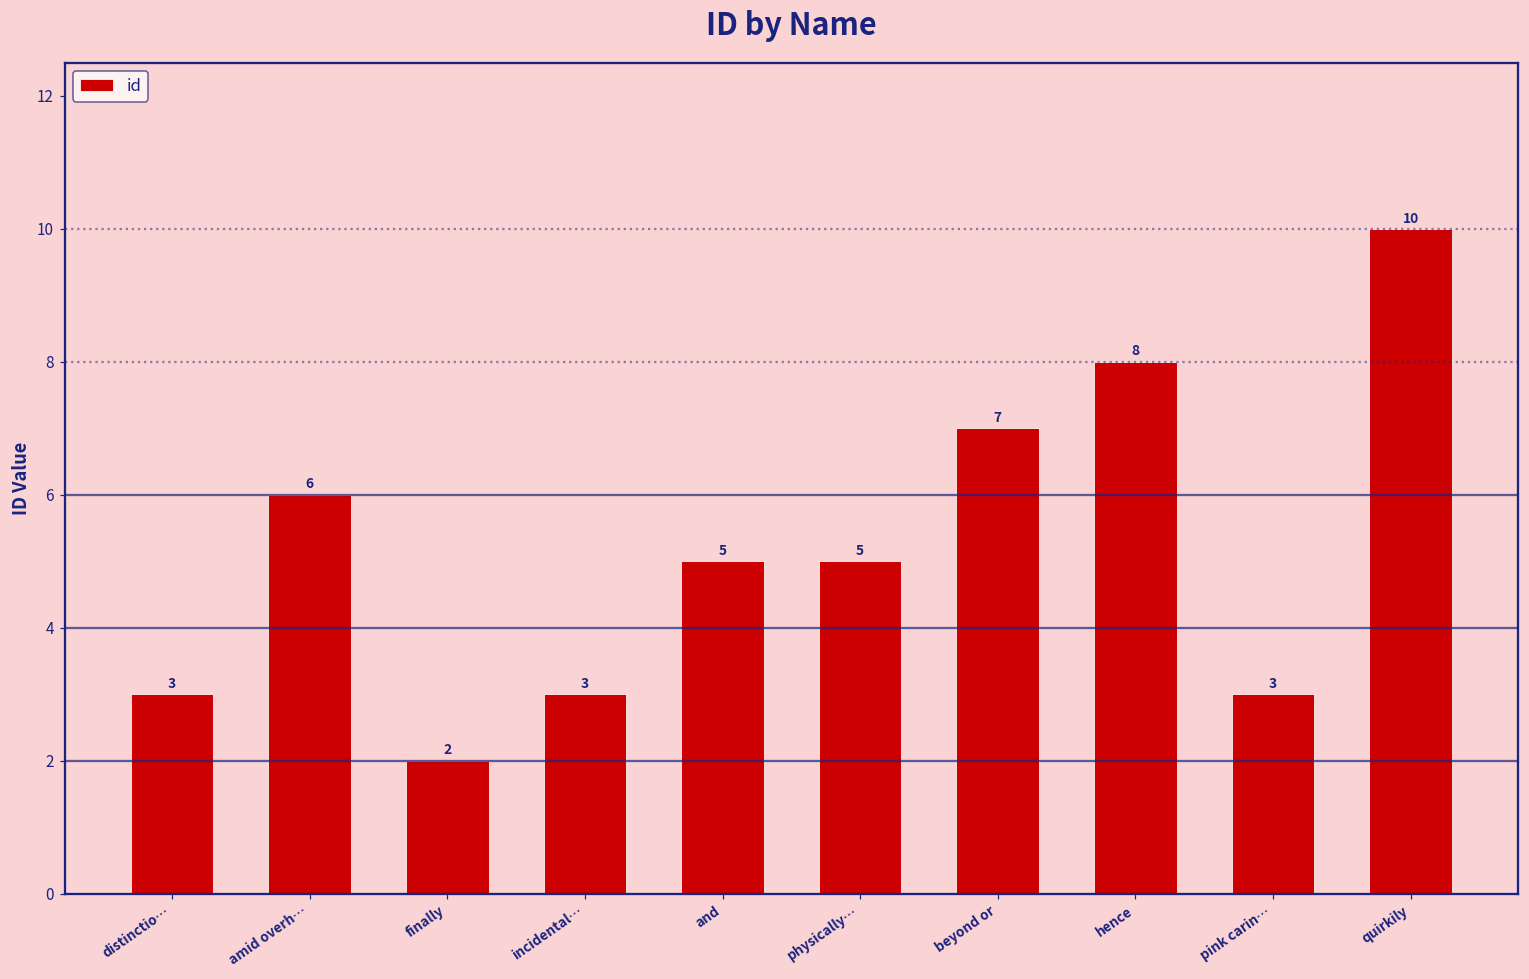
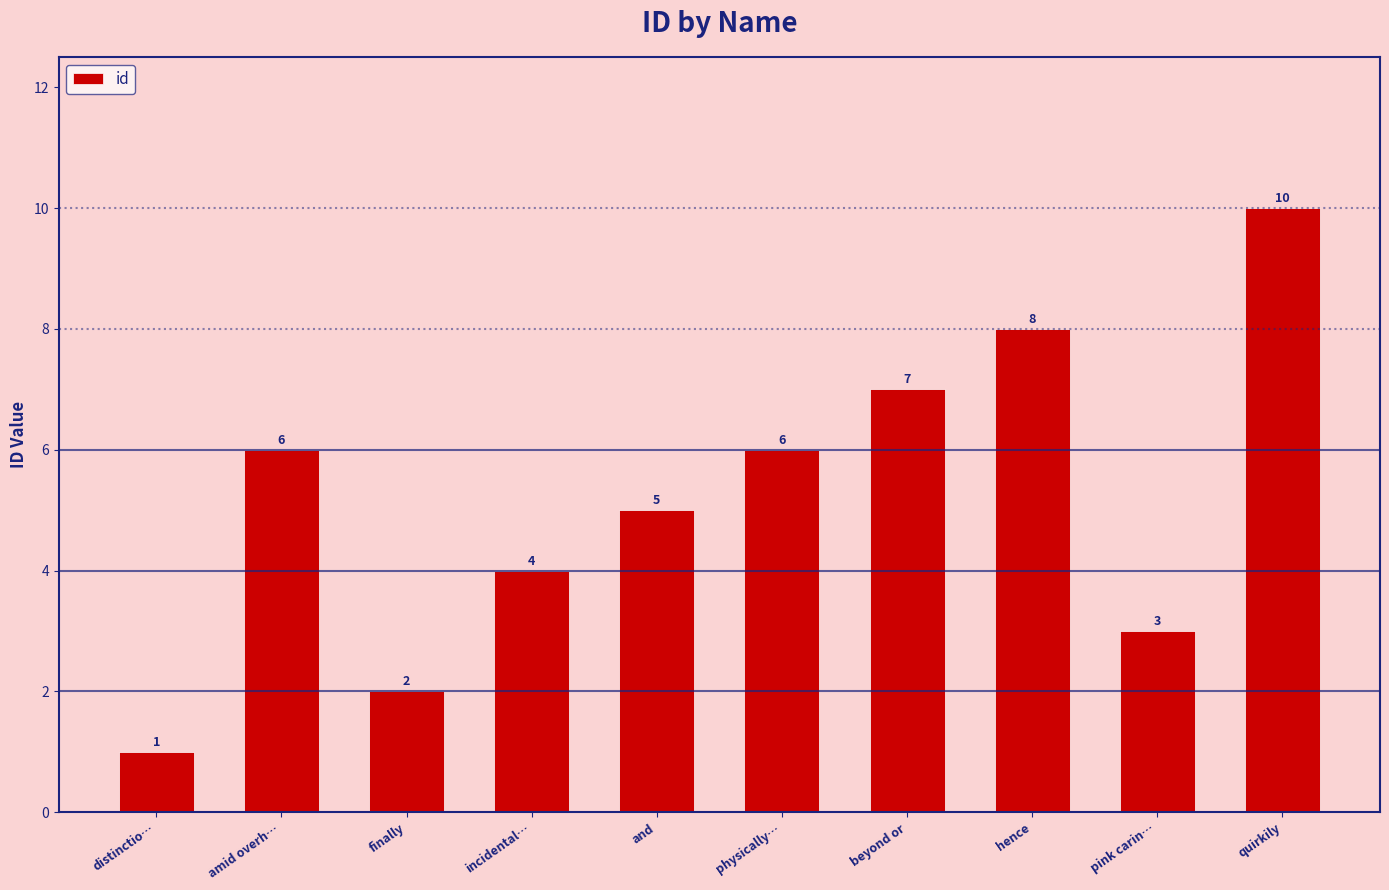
  {
-   "distinctio…": 3,
+   "distinctio…": 1,
    "amid overh…": 6,
    "finally": 2,
-   "incidental…": 3,
+   "incidental…": 4,
    "and": 5,
-   "physically…": 5,
+   "physically…": 6,
    "beyond or": 7,
    "hence": 8,
    "pink carin…": 3,
    "quirkily": 10
  }
